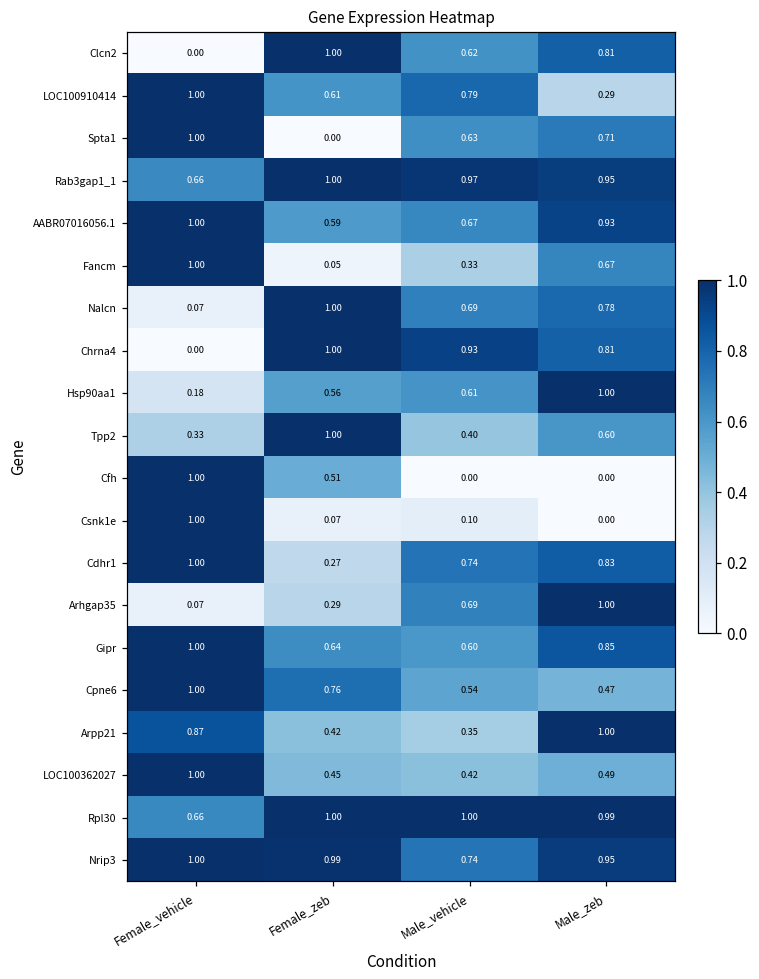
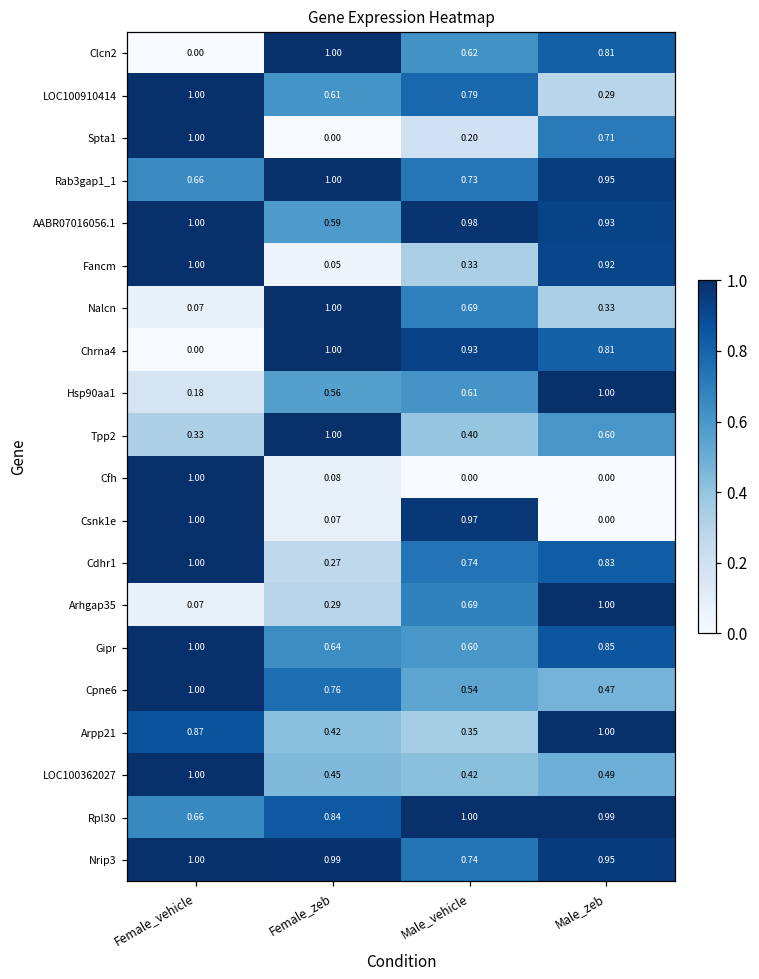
  {
    "Clcn2": {
      "Female_vehicle": 0.00,
      "Female_zeb": 1.00,
      "Male_vehicle": 0.62,
      "Male_zeb": 0.81
    },
    "LOC100910414": {
      "Female_vehicle": 1.00,
      "Female_zeb": 0.61,
      "Male_vehicle": 0.79,
      "Male_zeb": 0.29
    },
    "Spta1": {
      "Female_vehicle": 1.00,
      "Female_zeb": 0.00,
-     "Male_vehicle": 0.63,
+     "Male_vehicle": 0.20,
      "Male_zeb": 0.71
    },
    "Rab3gap1_1": {
      "Female_vehicle": 0.66,
      "Female_zeb": 1.00,
-     "Male_vehicle": 0.97,
+     "Male_vehicle": 0.73,
      "Male_zeb": 0.95
    },
    "AABR07016056.1": {
      "Female_vehicle": 1.00,
      "Female_zeb": 0.59,
-     "Male_vehicle": 0.67,
+     "Male_vehicle": 0.98,
      "Male_zeb": 0.93
    },
    "Fancm": {
      "Female_vehicle": 1.00,
      "Female_zeb": 0.05,
      "Male_vehicle": 0.33,
-     "Male_zeb": 0.67
+     "Male_zeb": 0.92
    },
    "Nalcn": {
      "Female_vehicle": 0.07,
      "Female_zeb": 1.00,
      "Male_vehicle": 0.69,
-     "Male_zeb": 0.78
+     "Male_zeb": 0.33
    },
    "Chrna4": {
      "Female_vehicle": 0.00,
      "Female_zeb": 1.00,
      "Male_vehicle": 0.93,
      "Male_zeb": 0.81
    },
    "Hsp90aa1": {
      "Female_vehicle": 0.18,
      "Female_zeb": 0.56,
      "Male_vehicle": 0.61,
      "Male_zeb": 1.00
    },
    "Tpp2": {
      "Female_vehicle": 0.33,
      "Female_zeb": 1.00,
      "Male_vehicle": 0.40,
      "Male_zeb": 0.60
    },
    "Cfh": {
      "Female_vehicle": 1.00,
-     "Female_zeb": 0.51,
+     "Female_zeb": 0.08,
      "Male_vehicle": 0.00,
      "Male_zeb": 0.00
    },
    "Csnk1e": {
      "Female_vehicle": 1.00,
      "Female_zeb": 0.07,
-     "Male_vehicle": 0.10,
+     "Male_vehicle": 0.97,
      "Male_zeb": 0.00
    },
    "Cdhr1": {
      "Female_vehicle": 1.00,
      "Female_zeb": 0.27,
      "Male_vehicle": 0.74,
      "Male_zeb": 0.83
    },
    "Arhgap35": {
      "Female_vehicle": 0.07,
      "Female_zeb": 0.29,
      "Male_vehicle": 0.69,
      "Male_zeb": 1.00
    },
    "Gipr": {
      "Female_vehicle": 1.00,
      "Female_zeb": 0.64,
      "Male_vehicle": 0.60,
      "Male_zeb": 0.85
    },
    "Cpne6": {
      "Female_vehicle": 1.00,
      "Female_zeb": 0.76,
      "Male_vehicle": 0.54,
      "Male_zeb": 0.47
    },
    "Arpp21": {
      "Female_vehicle": 0.87,
      "Female_zeb": 0.42,
      "Male_vehicle": 0.35,
      "Male_zeb": 1.00
    },
    "LOC100362027": {
      "Female_vehicle": 1.00,
      "Female_zeb": 0.45,
      "Male_vehicle": 0.42,
      "Male_zeb": 0.49
    },
    "Rpl30": {
      "Female_vehicle": 0.66,
-     "Female_zeb": 1.00,
+     "Female_zeb": 0.84,
      "Male_vehicle": 1.00,
      "Male_zeb": 0.99
    },
    "Nrip3": {
      "Female_vehicle": 1.00,
      "Female_zeb": 0.99,
      "Male_vehicle": 0.74,
      "Male_zeb": 0.95
    }
  }
